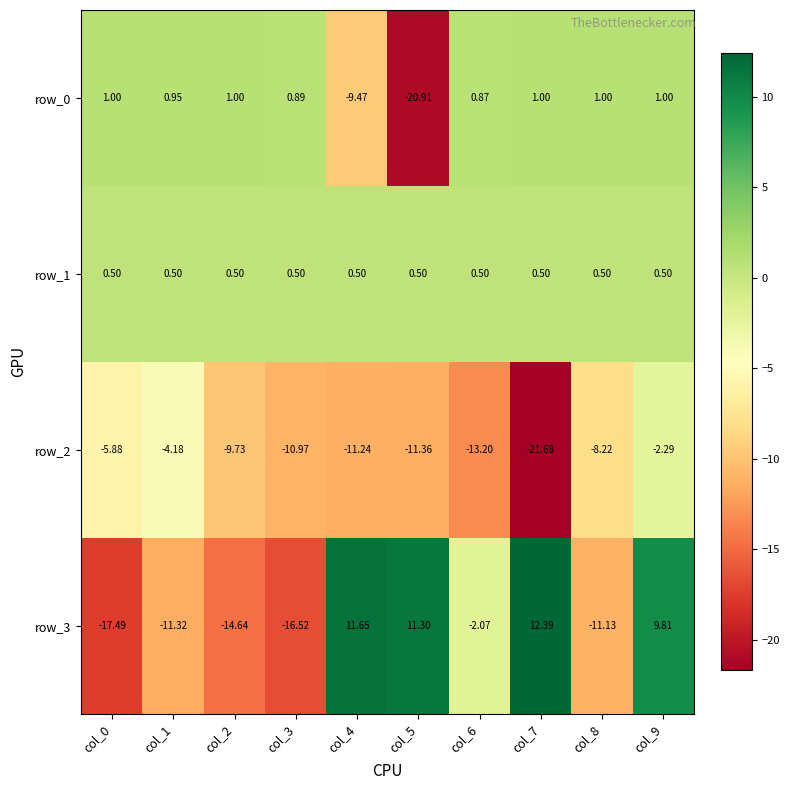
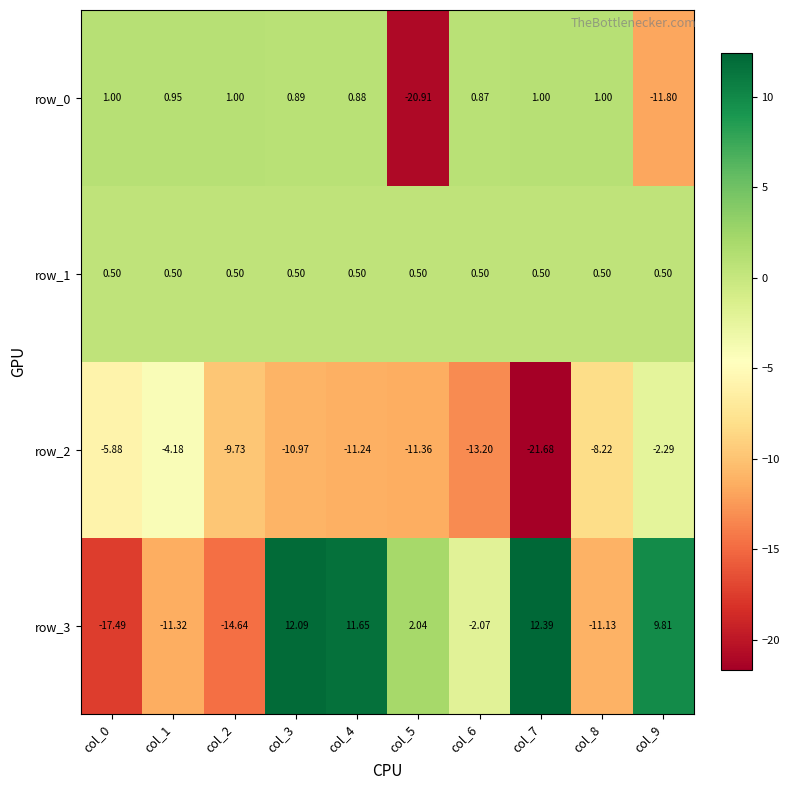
  {
    "row_0": {
      "col_0": 1.00,
      "col_1": 0.95,
      "col_2": 1.00,
      "col_3": 0.89,
-     "col_4": -9.47,
+     "col_4": 0.88,
      "col_5": -20.91,
      "col_6": 0.87,
      "col_7": 1.00,
      "col_8": 1.00,
-     "col_9": 1.00
+     "col_9": -11.80
    },
    "row_1": {
      "col_0": 0.50,
      "col_1": 0.50,
      "col_2": 0.50,
      "col_3": 0.50,
      "col_4": 0.50,
      "col_5": 0.50,
      "col_6": 0.50,
      "col_7": 0.50,
      "col_8": 0.50,
      "col_9": 0.50
    },
    "row_2": {
      "col_0": -5.88,
      "col_1": -4.18,
      "col_2": -9.73,
      "col_3": -10.97,
      "col_4": -11.24,
      "col_5": -11.36,
      "col_6": -13.20,
      "col_7": -21.68,
      "col_8": -8.22,
      "col_9": -2.29
    },
    "row_3": {
      "col_0": -17.49,
      "col_1": -11.32,
      "col_2": -14.64,
-     "col_3": -16.52,
+     "col_3": 12.09,
      "col_4": 11.65,
-     "col_5": 11.30,
+     "col_5": 2.04,
      "col_6": -2.07,
      "col_7": 12.39,
      "col_8": -11.13,
      "col_9": 9.81
    }
  }
